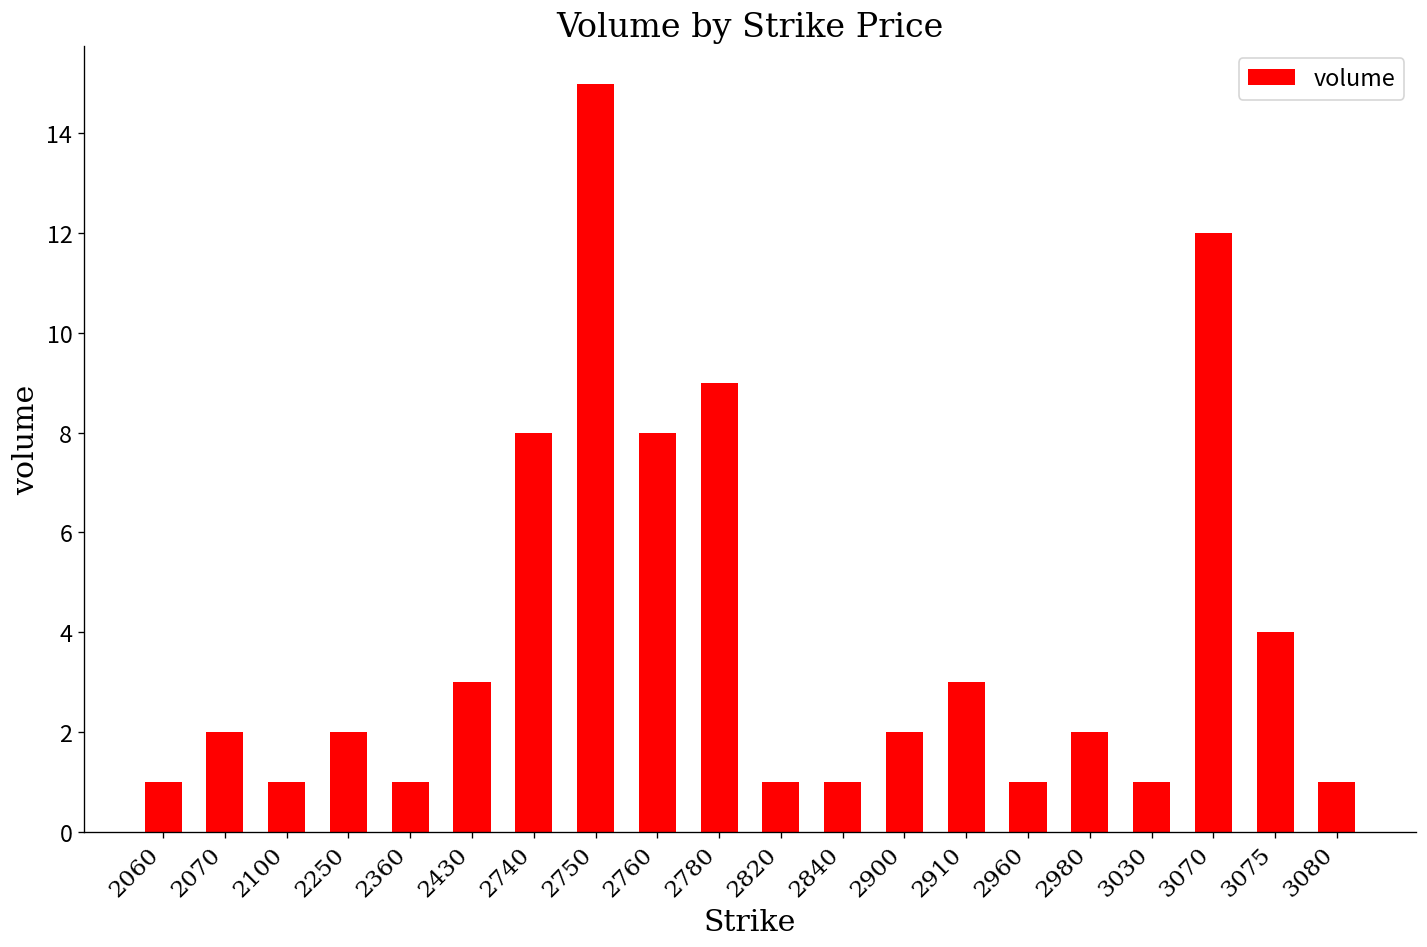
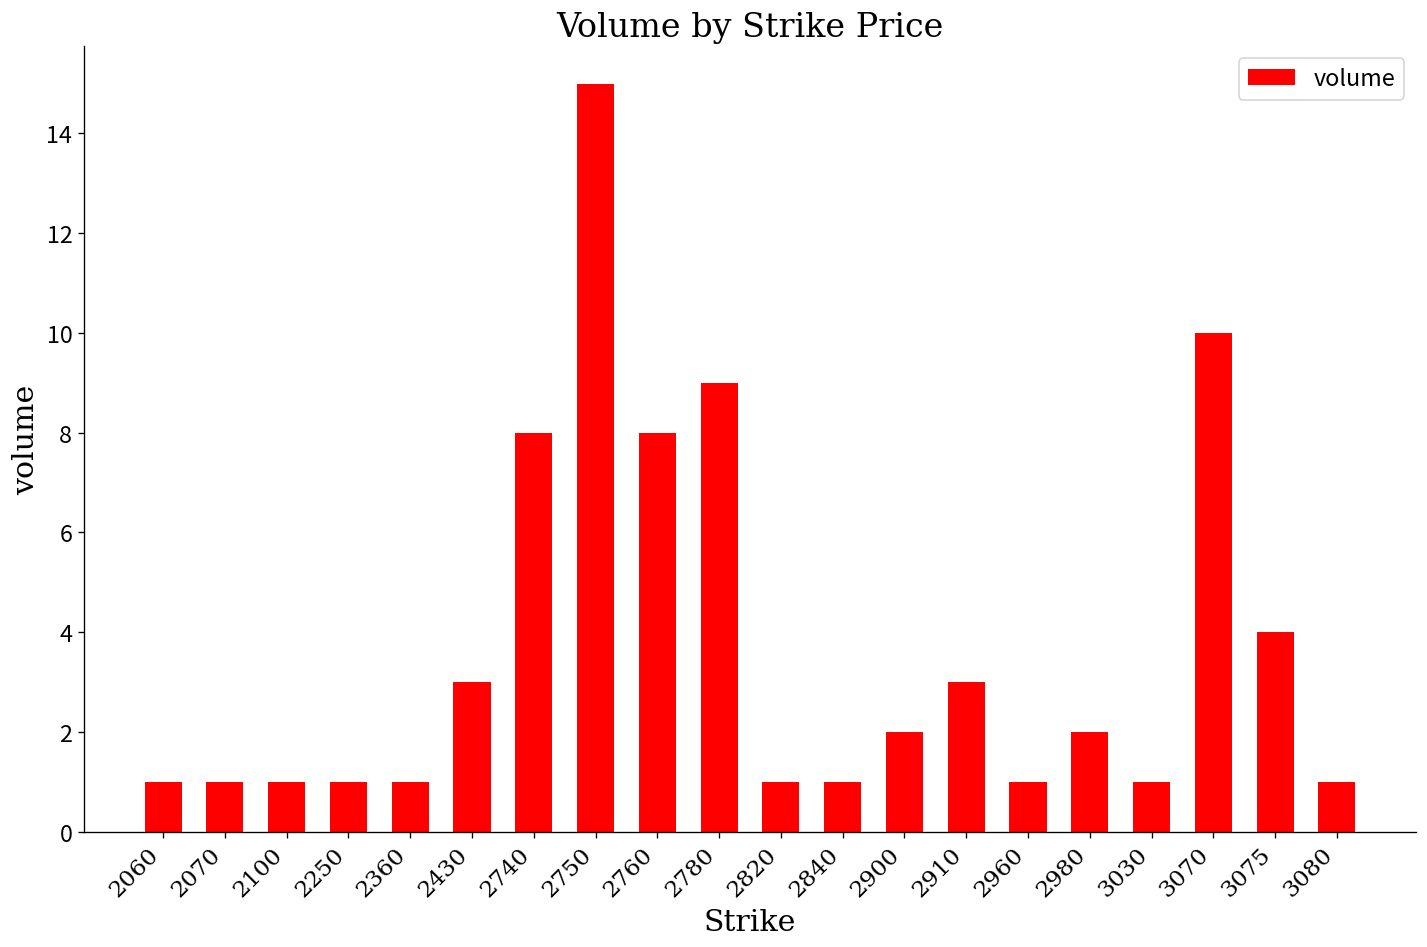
  {
    "2060": 1,
-   "2070": 2,
+   "2070": 1,
    "2100": 1,
-   "2250": 2,
+   "2250": 1,
    "2360": 1,
    "2430": 3,
    "2740": 8,
    "2750": 15,
    "2760": 8,
    "2780": 9,
    "2820": 1,
    "2840": 1,
    "2900": 2,
    "2910": 3,
    "2960": 1,
    "2980": 2,
    "3030": 1,
-   "3070": 12,
+   "3070": 10,
    "3075": 4,
    "3080": 1
  }
